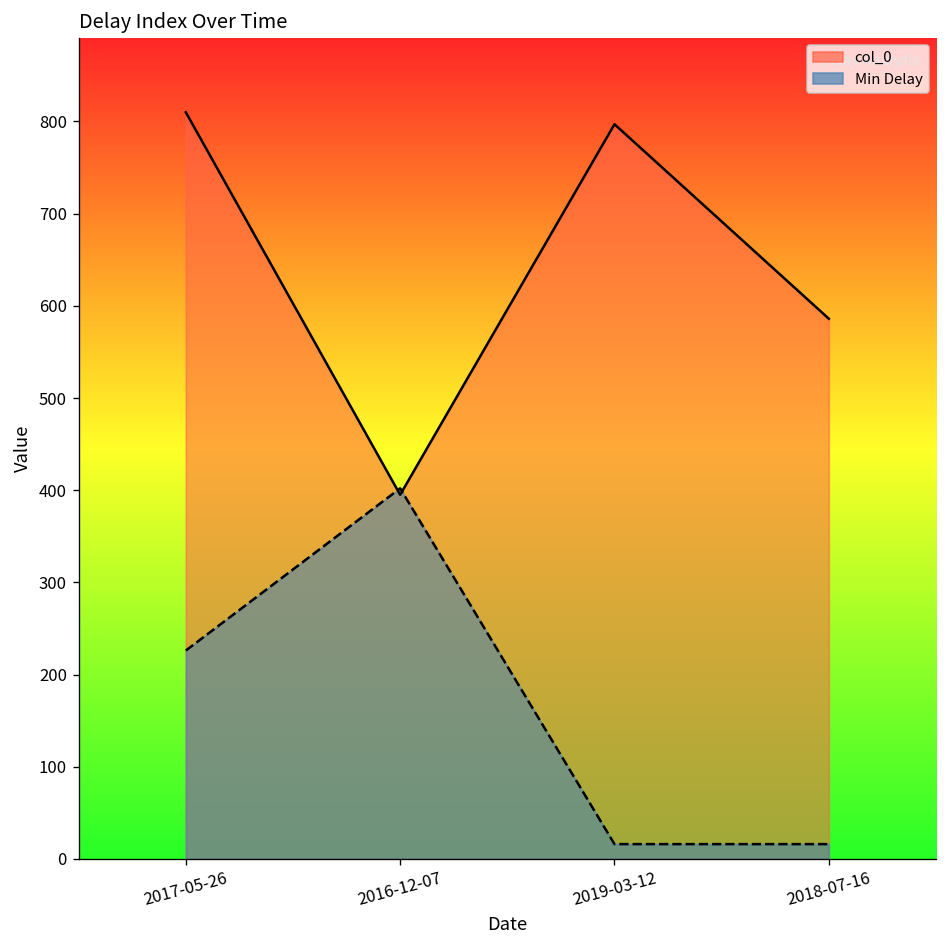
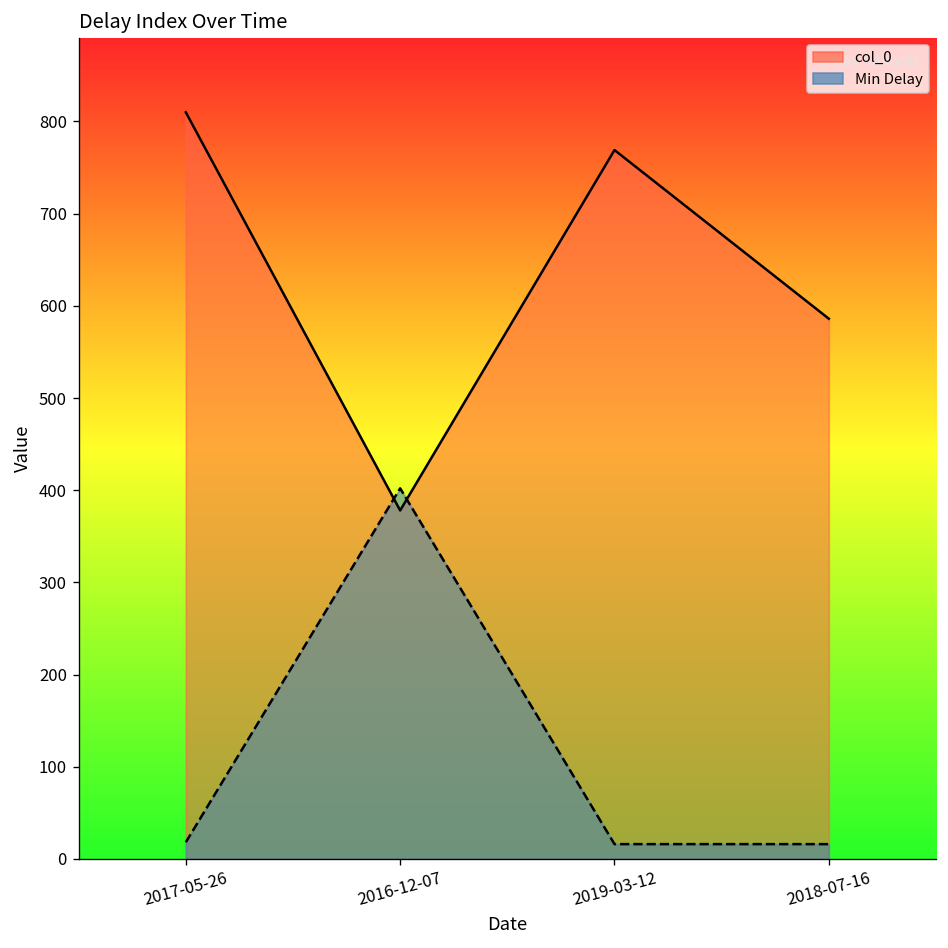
  {
    "col_0": {
      "2017-05-26": 810,
-     "2016-12-07": 400,
-     "2019-03-12": 800,
+     "2016-12-07": 380,
+     "2019-03-12": 770,
      "2018-07-16": 590
    },
    "Min Delay": {
-     "2017-05-26": 230,
+     "2017-05-26": 20,
      "2016-12-07": 400,
      "2019-03-12": 20,
      "2018-07-16": 20
    }
  }
